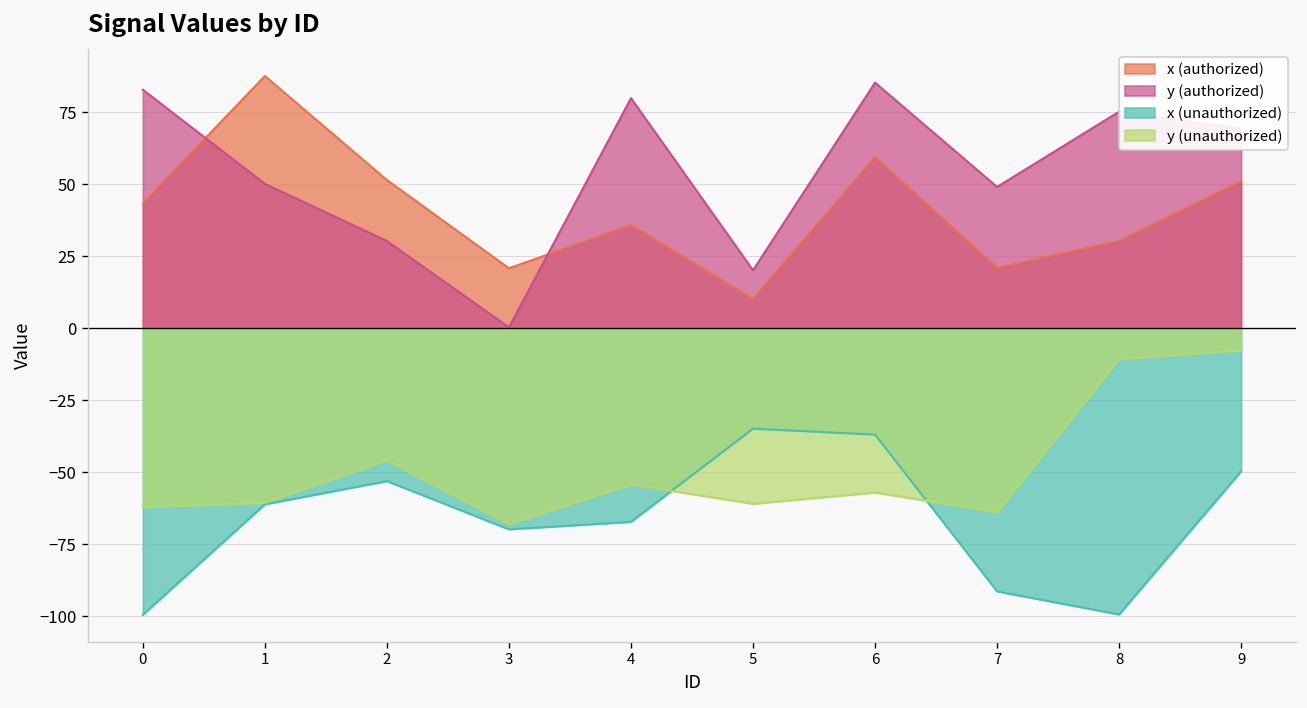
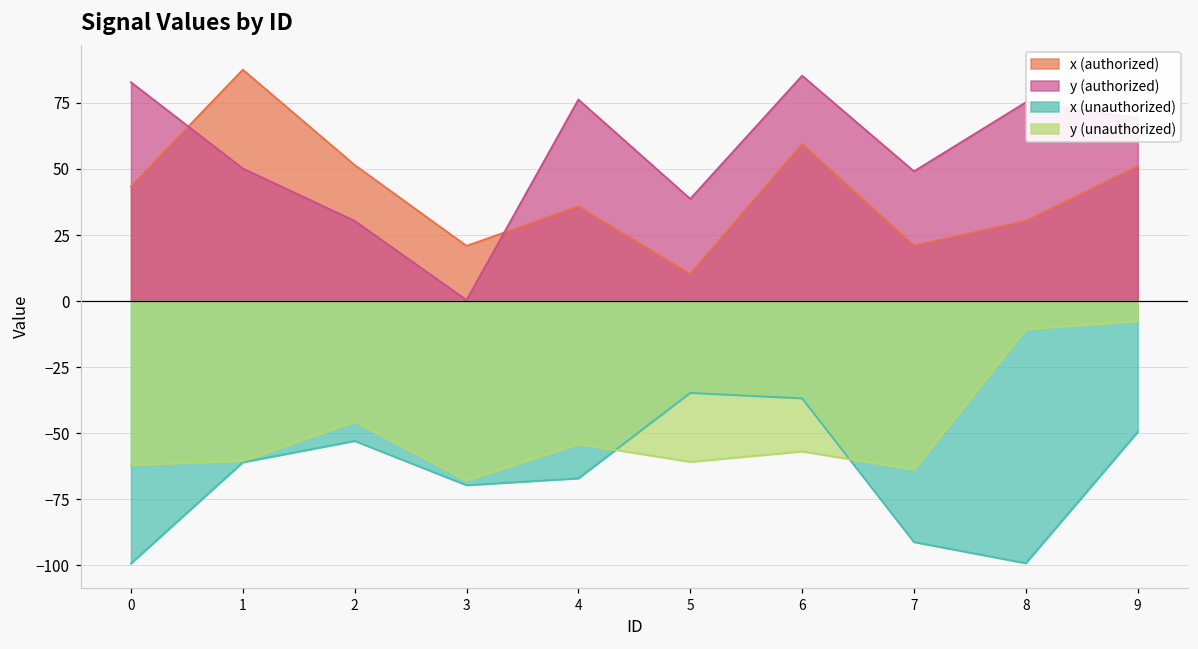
  {
    "x (authorized)": {
      "0": 43,
      "1": 88,
      "2": 52,
      "3": 21,
      "4": 36,
      "5": 10,
      "6": 59,
      "7": 21,
      "8": 30,
      "9": 51
    },
    "y (authorized)": {
      "0": 83,
      "1": 50,
      "2": 30,
-     "4": 80,
-     "5": 20,
+     "4": 76,
+     "5": 39,
      "6": 85,
      "7": 49,
      "8": 75
    }
  }
